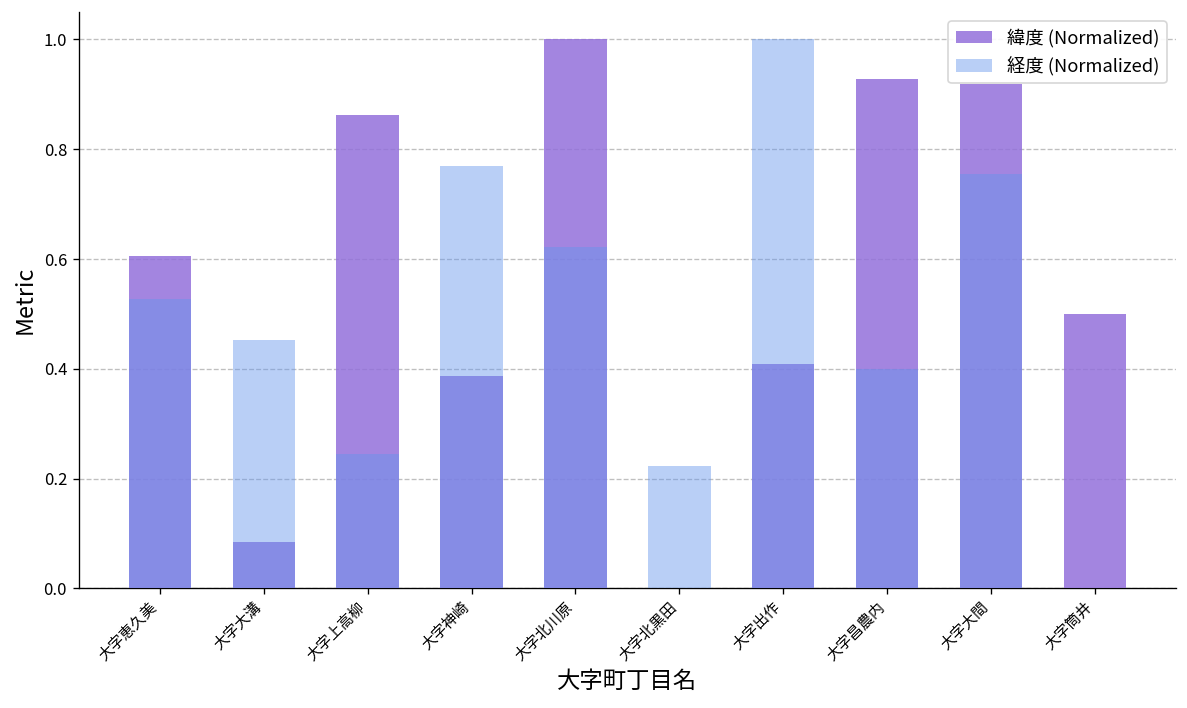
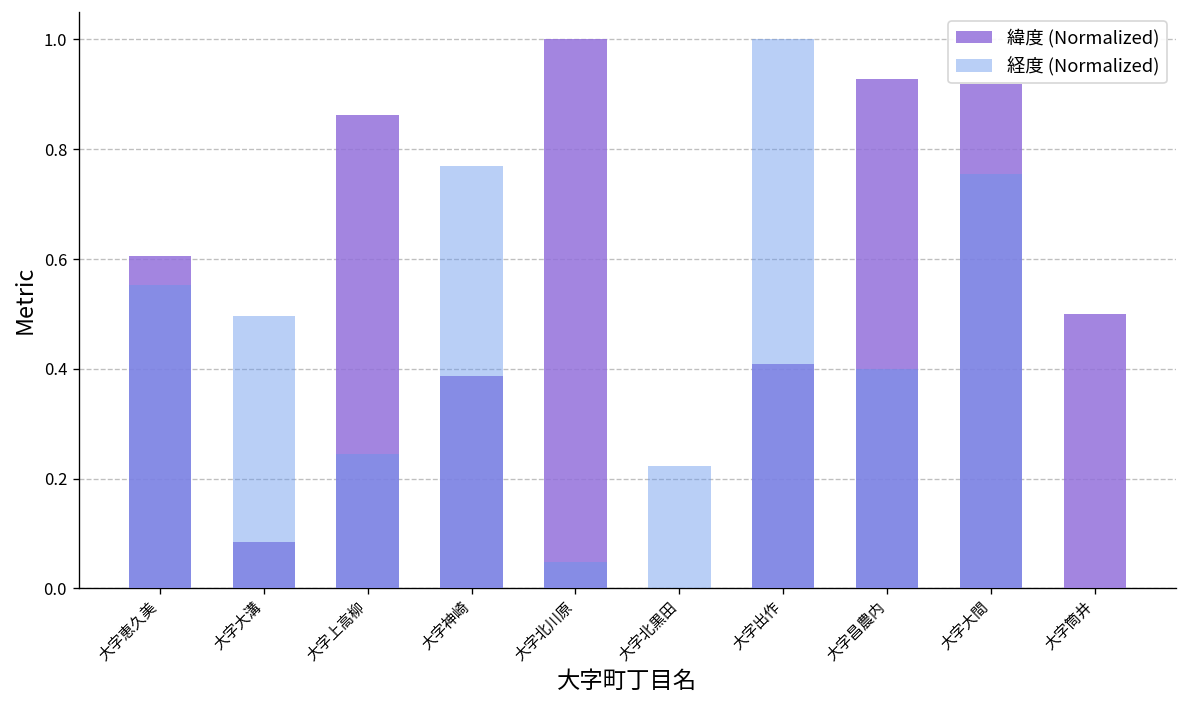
  {
    "緯度 (Normalized)": {
      "大字恵久美": 0.61,
      "大字上高柳": 0.86,
      "大字北川原": 1.00,
      "大字北黒田": 0.00,
      "大字昌農内": 0.93,
      "大字筒井": 0.50
    },
    "経度 (Normalized)": {
-     "大字恵久美": 0.53,
-     "大字大溝": 0.45,
+     "大字恵久美": 0.55,
+     "大字大溝": 0.50,
      "大字神崎": 0.77,
-     "大字北川原": 0.62,
+     "大字北川原": 0.05,
      "大字北黒田": 0.22,
      "大字出作": 1.00,
      "大字筒井": 0.00
    }
  }
